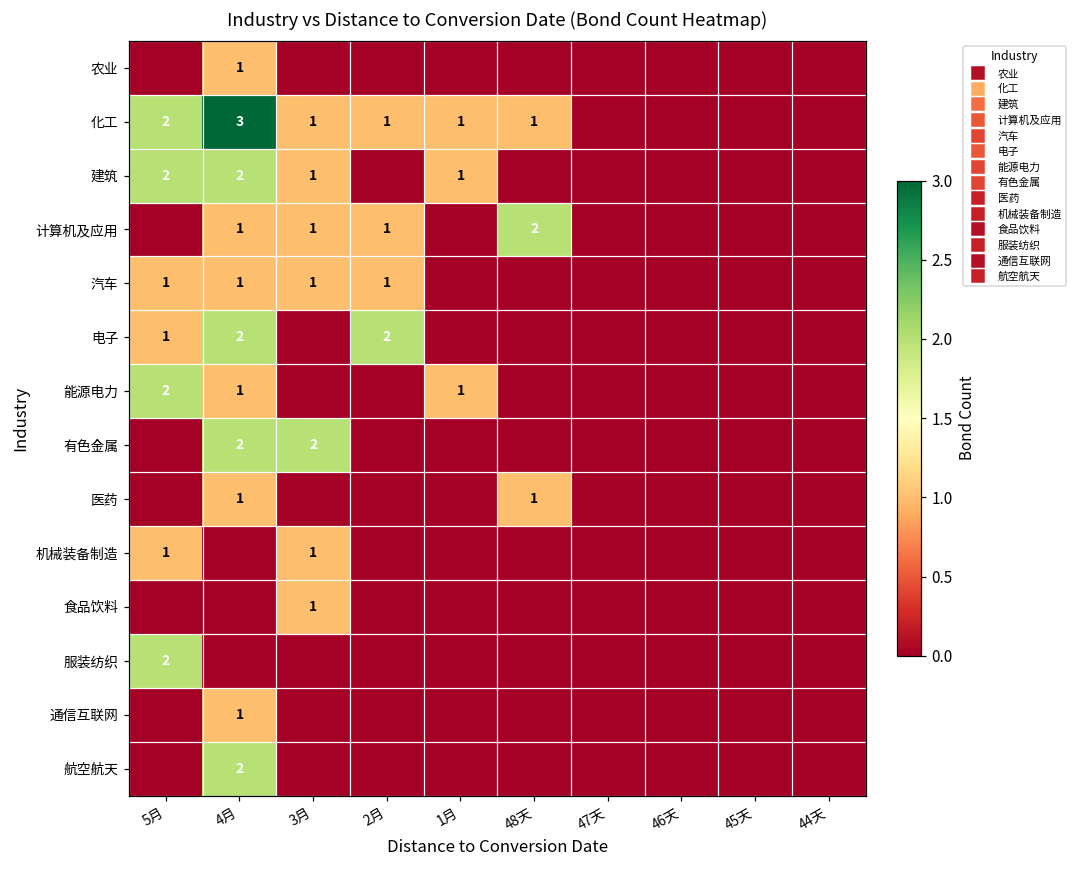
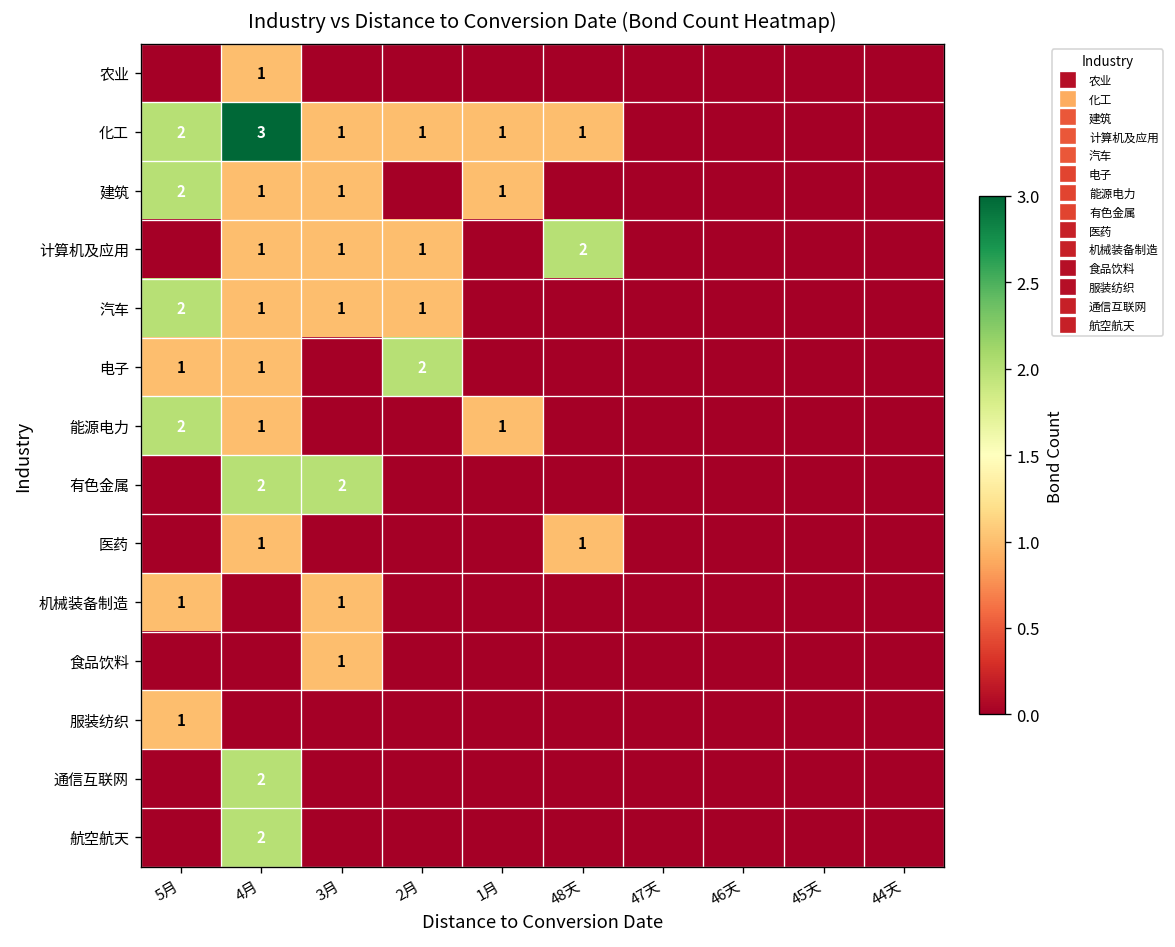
  {
    "农业": {
      "4月": 1
    },
    "化工": {
      "5月": 2,
      "4月": 3,
      "3月": 1,
      "2月": 1,
      "1月": 1,
      "48天": 1
    },
    "建筑": {
      "5月": 2,
-     "4月": 2,
+     "4月": 1,
      "3月": 1,
      "1月": 1
    },
    "计算机及应用": {
      "4月": 1,
      "3月": 1,
      "2月": 1,
      "48天": 2
    },
    "汽车": {
-     "5月": 1,
+     "5月": 2,
      "4月": 1,
      "3月": 1,
      "2月": 1
    },
    "电子": {
      "5月": 1,
-     "4月": 2,
+     "4月": 1,
      "2月": 2
    },
    "能源电力": {
      "5月": 2,
      "4月": 1,
      "1月": 1
    },
    "有色金属": {
      "4月": 2,
      "3月": 2
    },
    "医药": {
      "4月": 1,
      "48天": 1
    },
    "机械装备制造": {
      "5月": 1,
      "3月": 1
    },
    "食品饮料": {
      "3月": 1
    },
    "服装纺织": {
-     "5月": 2
+     "5月": 1
    },
    "通信互联网": {
-     "4月": 1
+     "4月": 2
    },
    "航空航天": {
      "4月": 2
    }
  }
